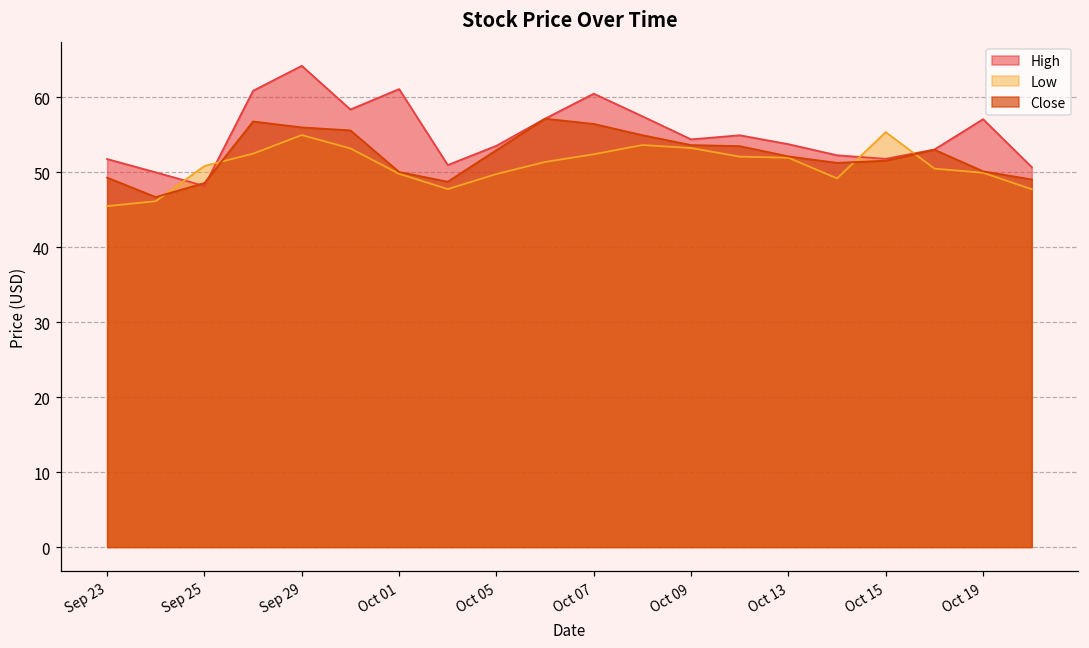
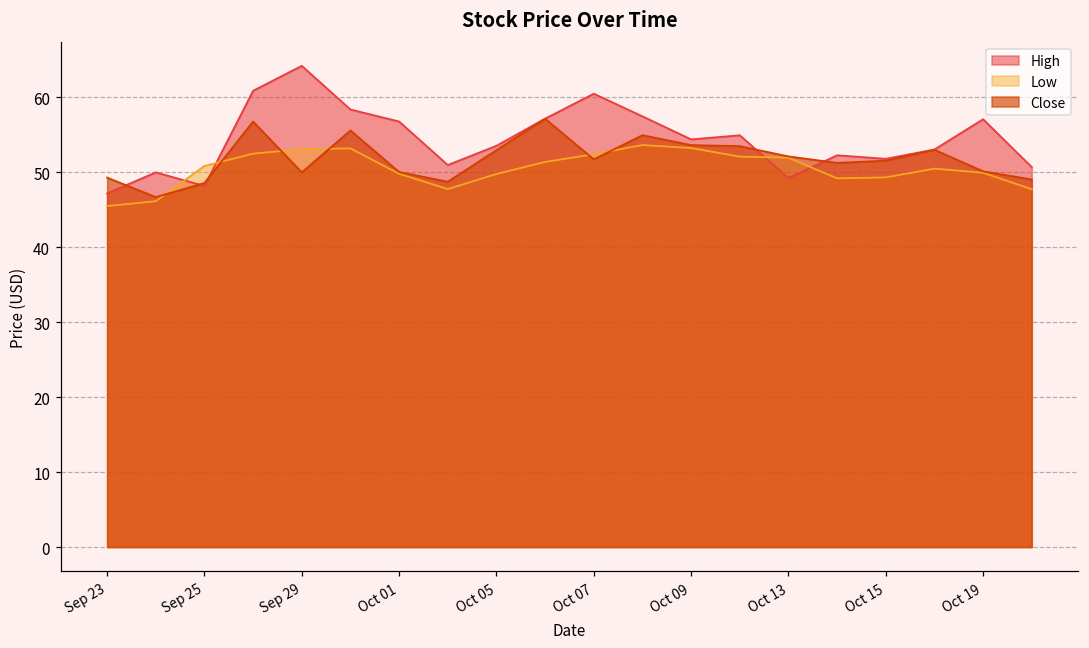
  {
    "High": {
-     "Sep 23": 52,
+     "Sep 23": 47,
      "Sep 25": 48,
      "Sep 29": 64,
-     "Oct 01": 61,
+     "Oct 01": 57,
      "Oct 05": 54,
      "Oct 07": 61,
      "Oct 09": 54,
-     "Oct 13": 54,
+     "Oct 13": 49,
      "Oct 19": 57
    },
    "Low": {
      "Sep 23": 46,
      "Sep 25": 51,
-     "Sep 29": 55,
+     "Sep 29": 53,
      "Oct 05": 50,
      "Oct 07": 52,
      "Oct 09": 53,
-     "Oct 15": 55
+     "Oct 15": 49
    },
    "Close": {
      "Sep 23": 49,
      "Sep 25": 49,
-     "Sep 29": 56,
+     "Sep 29": 50,
      "Oct 05": 53,
-     "Oct 07": 56,
+     "Oct 07": 52,
      "Oct 09": 54
    }
  }
